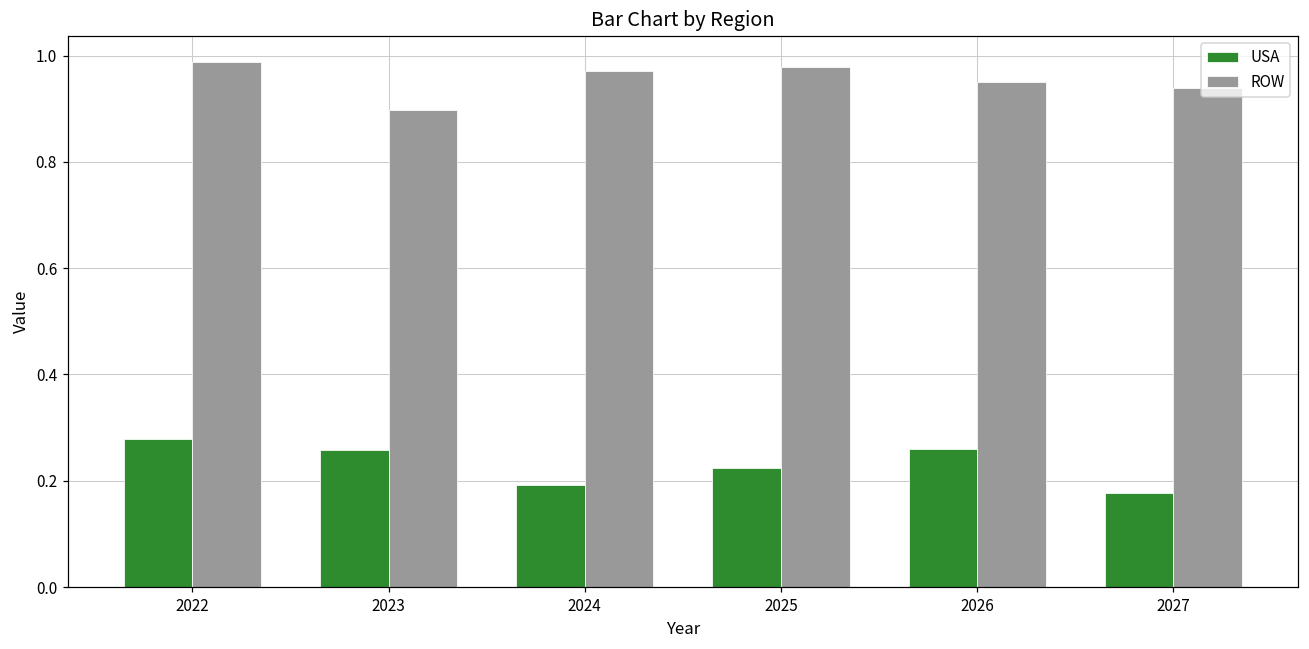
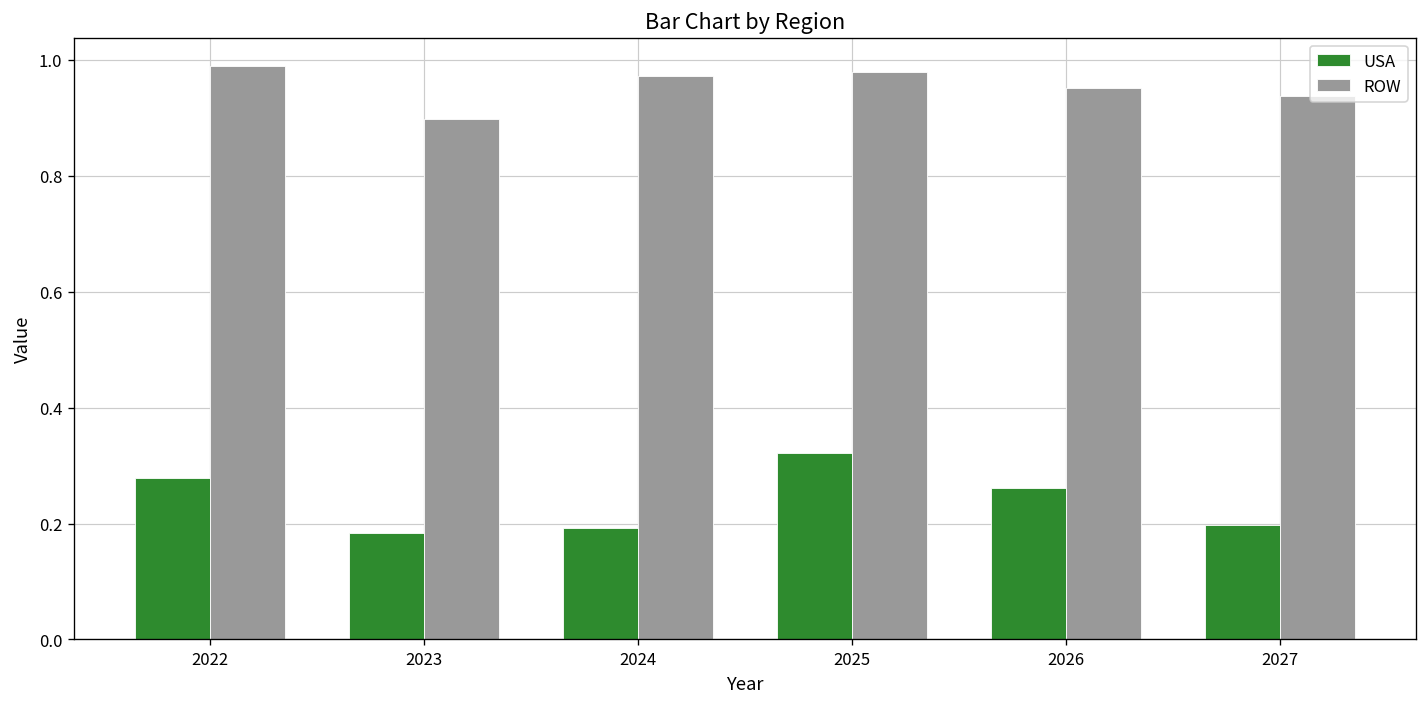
  {
    "USA": {
      "2022": 0.28,
-     "2023": 0.26,
+     "2023": 0.18,
      "2024": 0.19,
-     "2025": 0.22,
+     "2025": 0.32,
      "2026": 0.26,
-     "2027": 0.18
+     "2027": 0.20
    },
    "ROW": {
      "2022": 0.99,
      "2023": 0.90,
      "2024": 0.97,
      "2025": 0.98,
      "2026": 0.95
    }
  }
